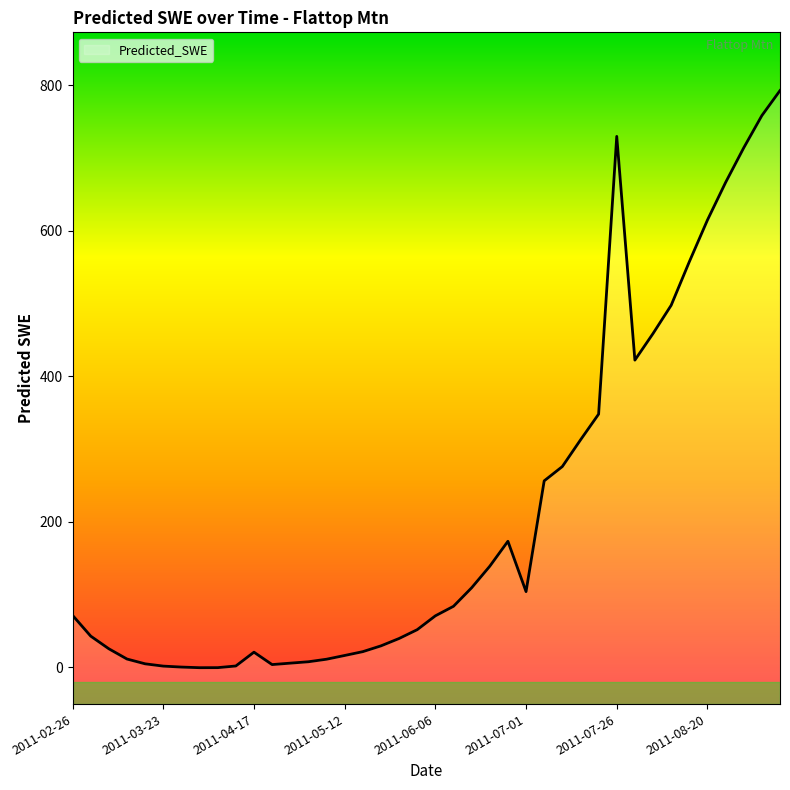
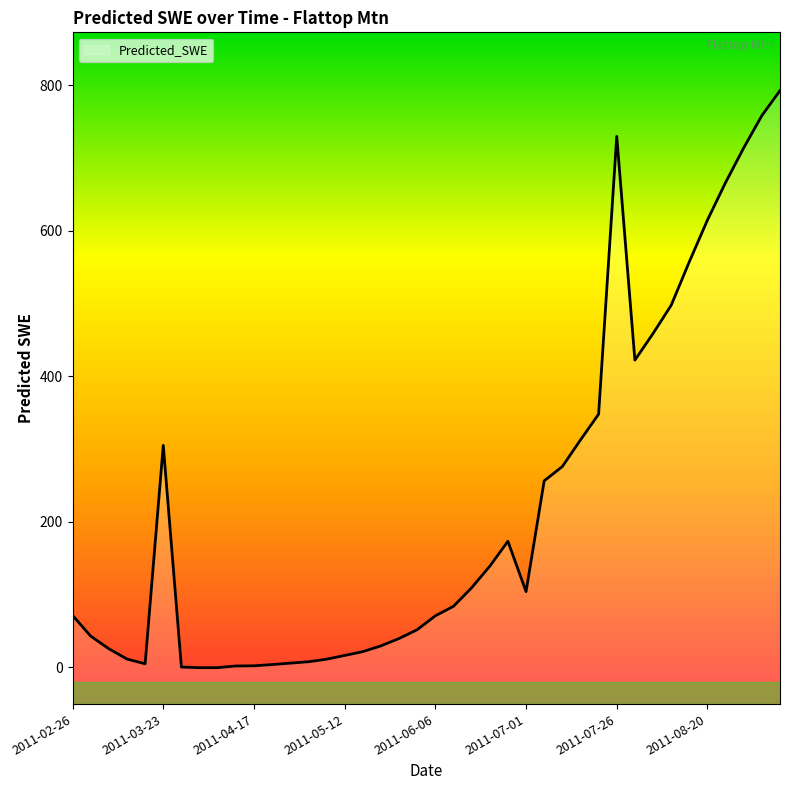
  {
    "2011-02-26": 70,
-   "2011-03-23": 0,
-   "2011-04-17": 20,
+   "2011-03-23": 310,
+   "2011-04-17": 0,
    "2011-05-12": 20,
    "2011-06-06": 70,
    "2011-07-01": 100,
    "2011-07-26": 730,
    "2011-08-20": 610
  }
